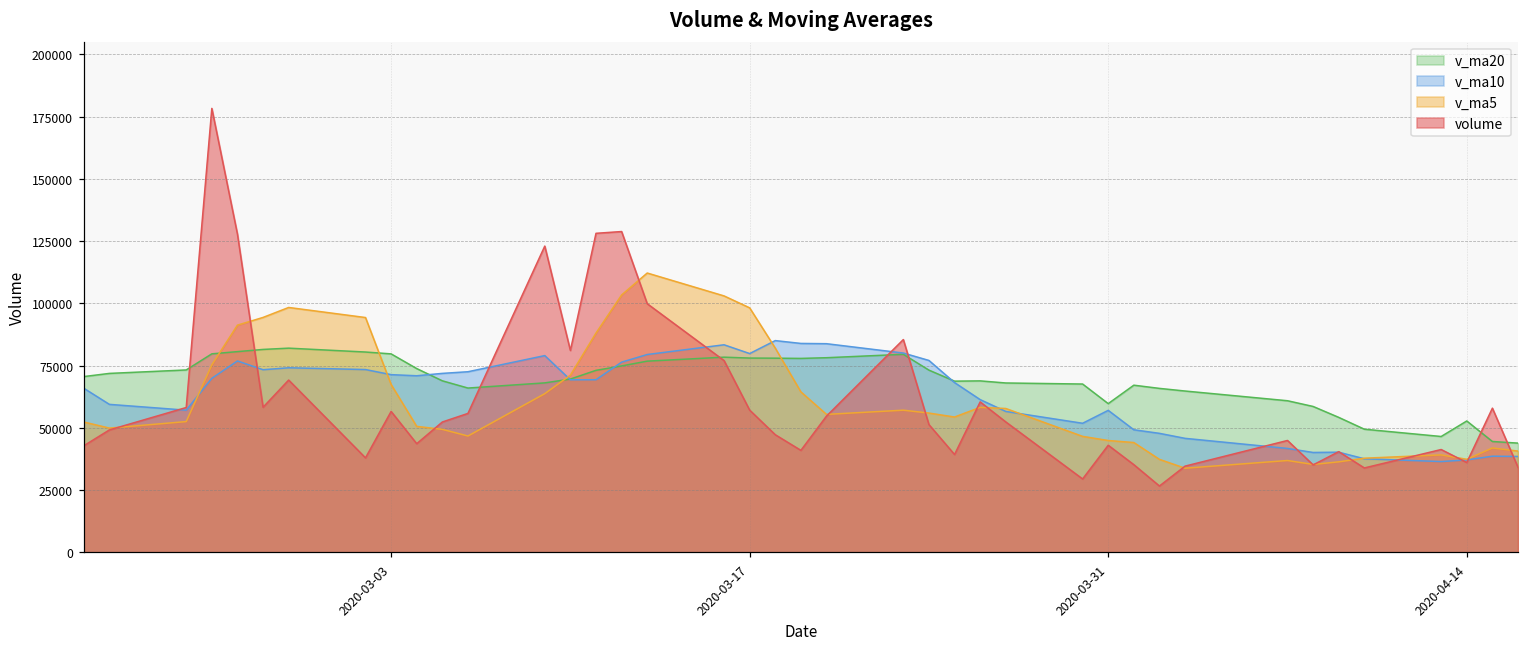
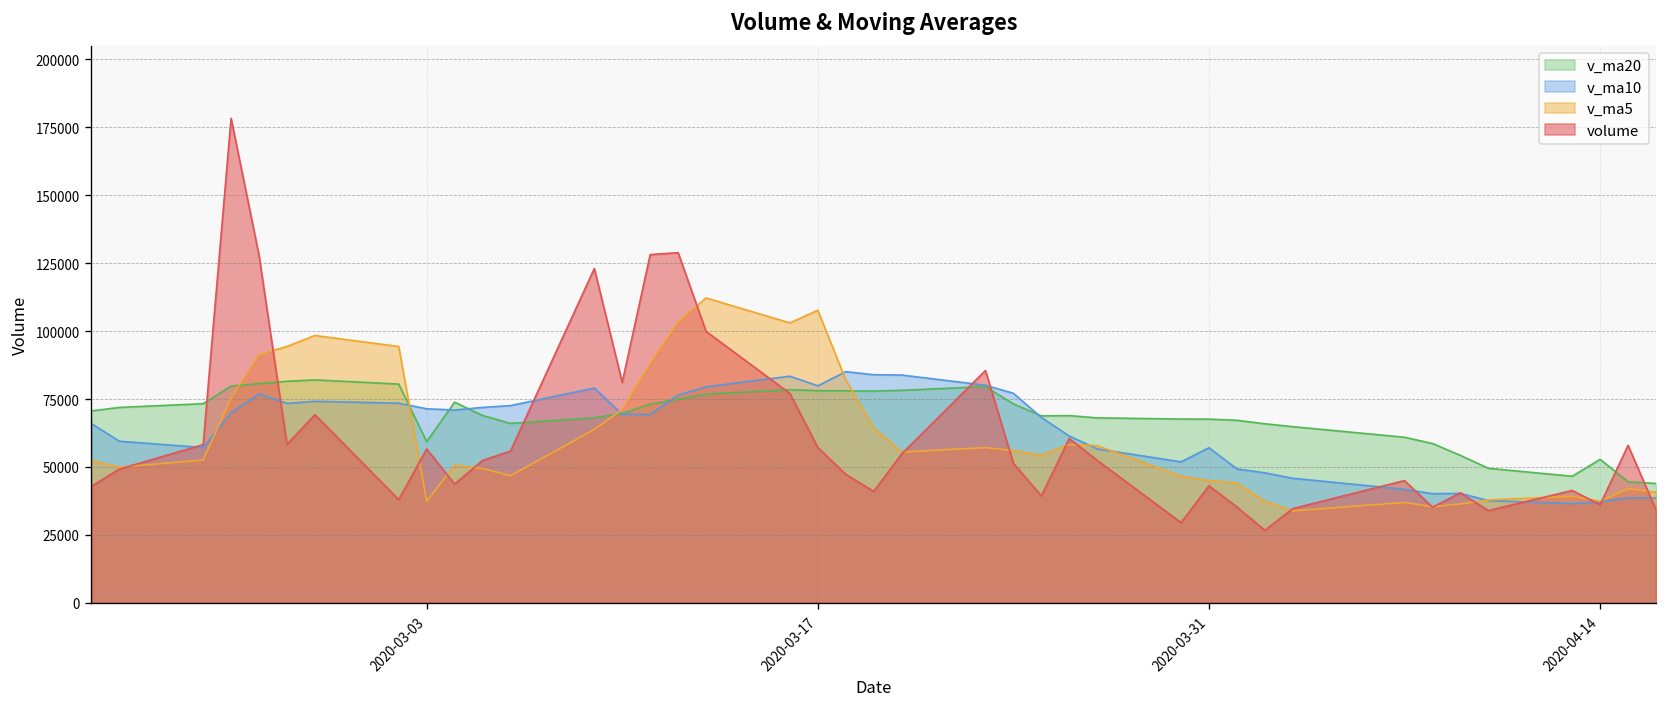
  {
    "v_ma20": {
-     "2020-03-03": 80000,
+     "2020-03-03": 59000,
      "2020-03-17": 78000,
-     "2020-03-31": 60000,
+     "2020-03-31": 68000,
      "2020-04-14": 53000
    },
    "v_ma10": {
      "2020-03-03": 71000,
      "2020-03-17": 80000,
      "2020-03-31": 57000
    },
    "v_ma5": {
-     "2020-03-03": 67000,
-     "2020-03-17": 98000,
+     "2020-03-03": 37000,
+     "2020-03-17": 108000,
      "2020-03-31": 45000
    },
    "volume": {
      "2020-03-03": 57000,
      "2020-03-17": 57000,
      "2020-03-31": 43000
    }
  }
